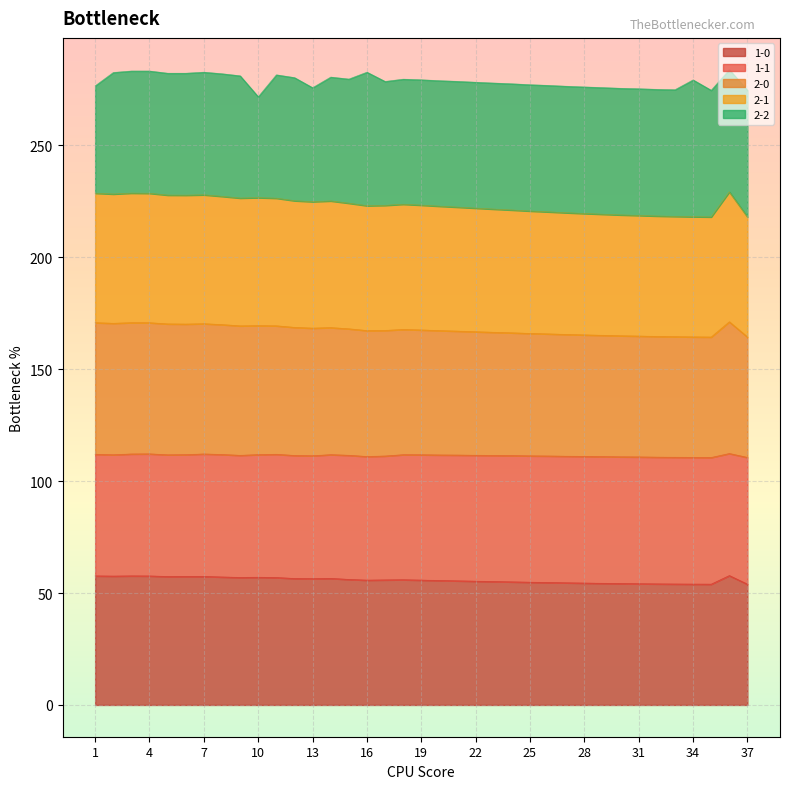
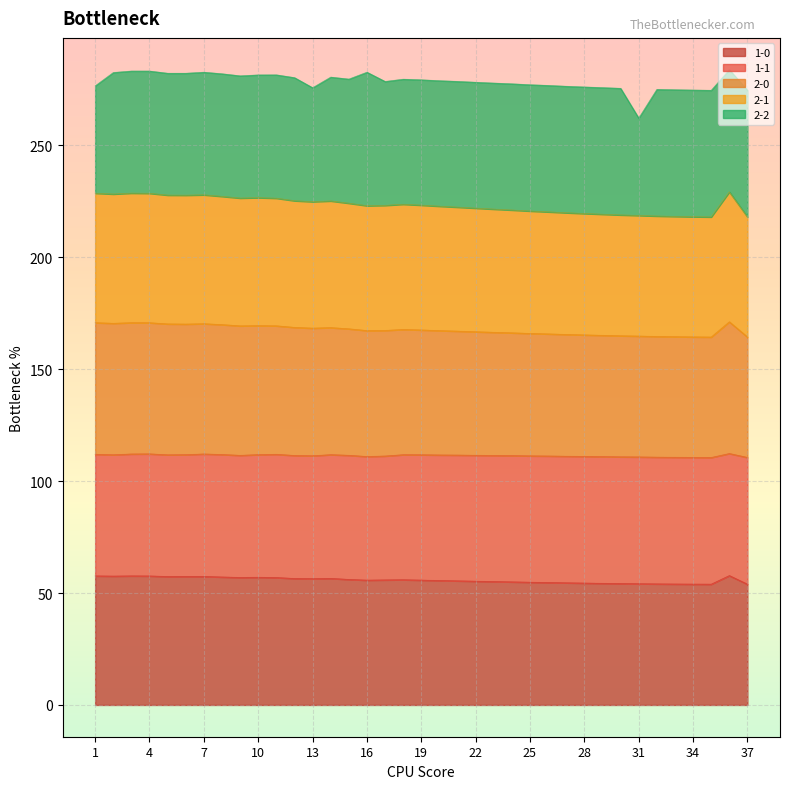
  {
    "2-2": {
      "1": 48,
      "4": 55,
      "7": 55,
-     "10": 45,
+     "10": 55,
      "13": 51,
      "16": 60,
      "19": 56,
      "22": 56,
      "25": 56,
      "28": 57,
-     "31": 57,
-     "34": 61
+     "31": 43,
+     "34": 57
    }
  }
